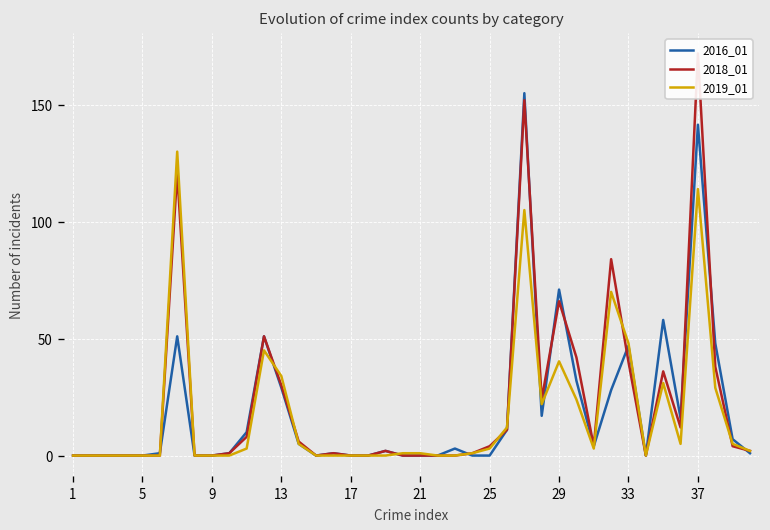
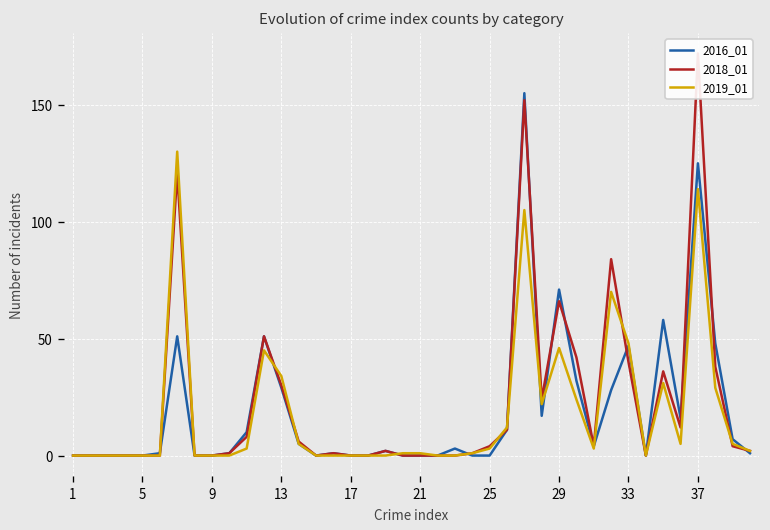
  {
    "2016_01": {
      "25": 0,
      "29": 71,
-     "37": 142
+     "37": 125
    },
    "2018_01": {
      "29": 66,
      "33": 40
    },
    "2019_01": {
      "13": 34,
-     "29": 40,
+     "29": 46,
      "37": 114
    }
  }
